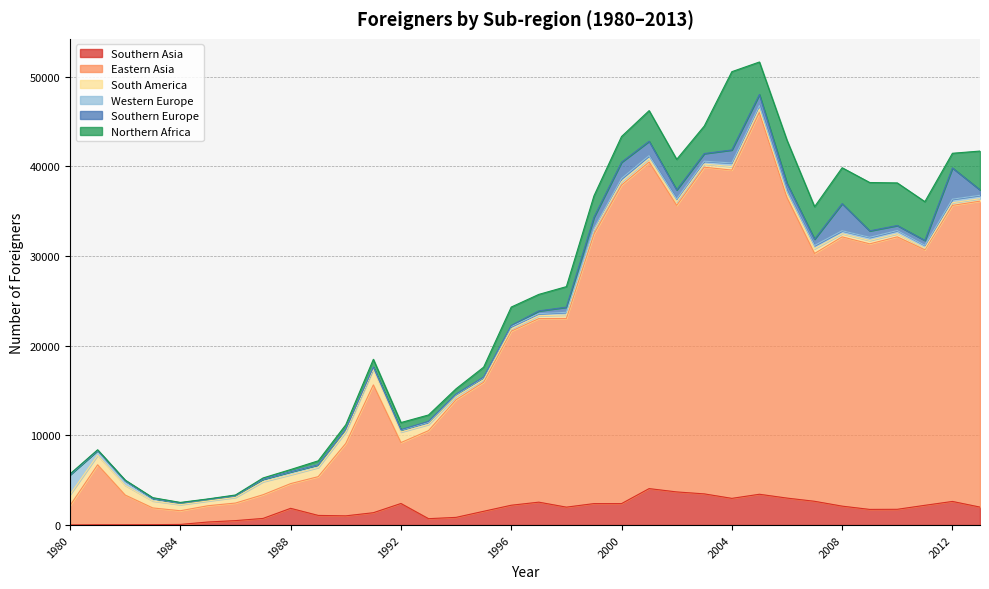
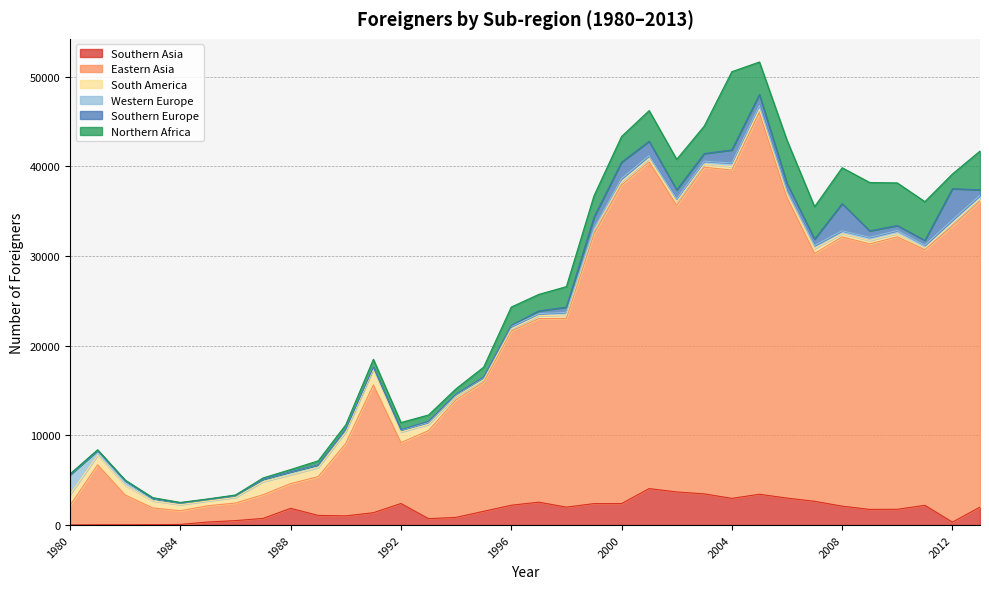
  {
    "Southern Asia": {
      "1980": 0,
      "1984": 0,
      "1988": 2000,
      "1992": 2000,
      "1996": 2000,
      "2000": 2000,
      "2004": 3000,
      "2008": 2000,
-     "2012": 3000
+     "2012": 0
    },
    "Eastern Asia": {
      "1980": 2000,
      "1984": 2000,
      "1988": 3000,
      "1992": 7000,
      "2000": 36000,
      "2004": 37000,
      "2008": 30000,
      "2012": 33000
    },
    "South America": {
      "1980": 1000,
      "1988": 1000,
      "2000": 0,
      "2004": 0,
      "2008": 0,
      "2012": 0
    },
    "Western Europe": {
      "2000": 0,
      "2004": 0,
      "2008": 0,
      "2012": 0
    },
    "Southern Europe": {
      "2000": 2000,
      "2004": 1000,
      "2008": 3000,
      "2012": 3000
    },
    "Northern Africa": {
      "1992": 1000,
      "1996": 2000,
      "2000": 3000,
      "2004": 9000,
      "2008": 4000,
      "2012": 2000
    }
  }
